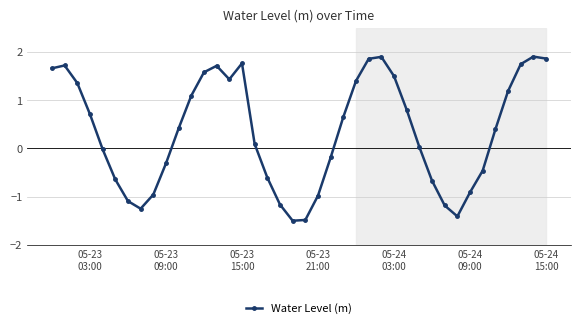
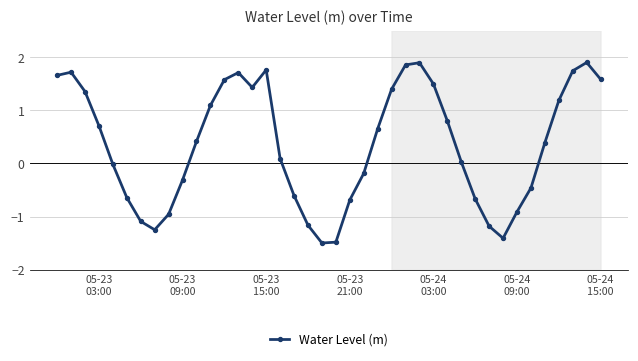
  {
    "05-23 03:00": 0.7,
    "05-23 09:00": -0.3,
    "05-23 15:00": 1.8,
-   "05-23 21:00": -1.0,
+   "05-23 21:00": -0.7,
    "05-24 03:00": 1.5,
    "05-24 09:00": -0.9,
-   "05-24 15:00": 1.9
+   "05-24 15:00": 1.6
  }
